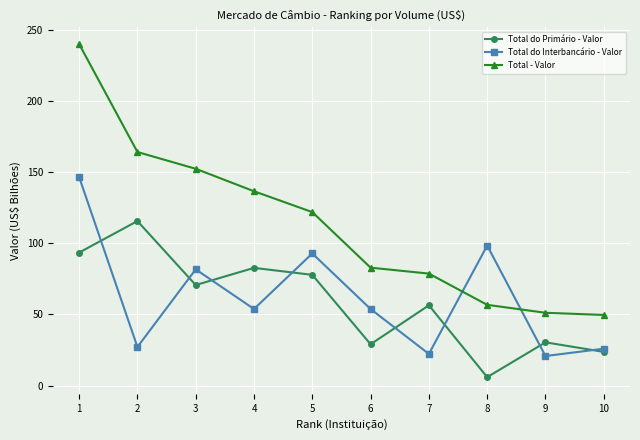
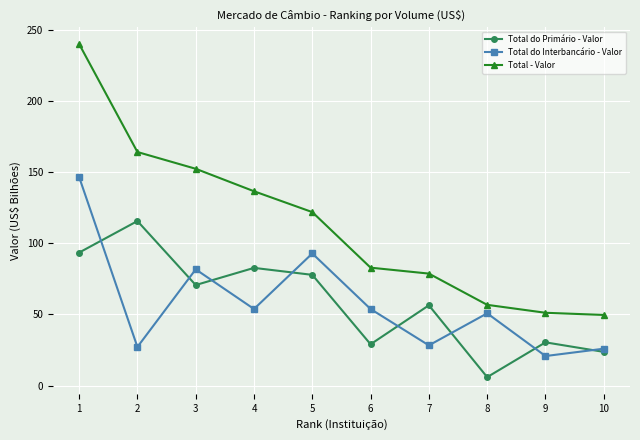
  {
    "Total do Interbancário - Valor": {
      "1": 147,
      "2": 27,
      "3": 82,
      "4": 54,
      "5": 93,
      "6": 54,
-     "7": 22,
-     "8": 98,
+     "7": 28,
+     "8": 51,
      "9": 21,
      "10": 26
    }
  }
